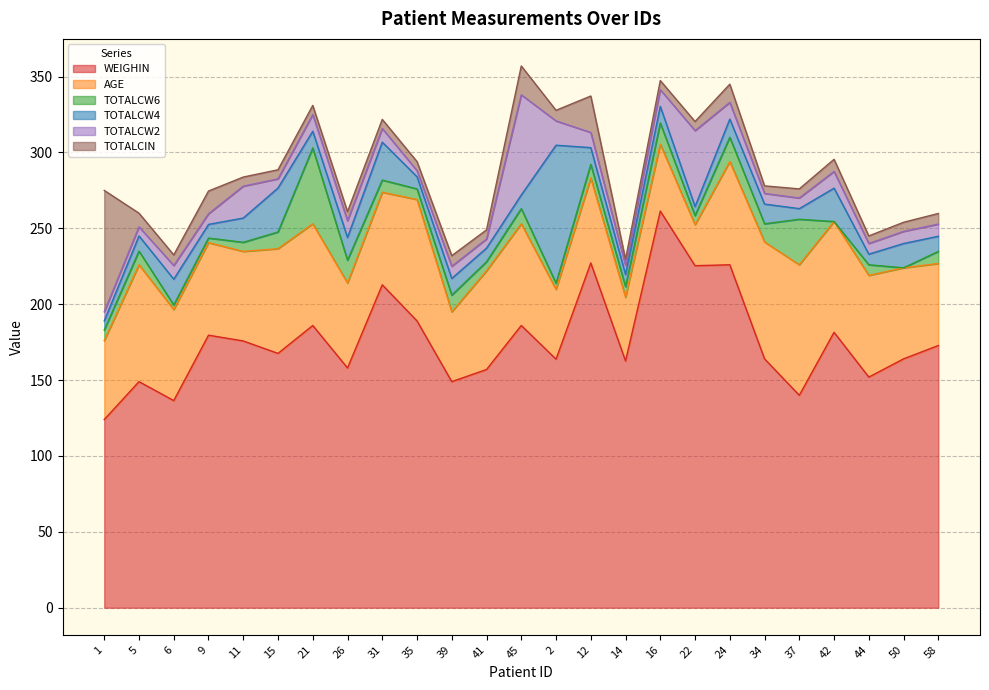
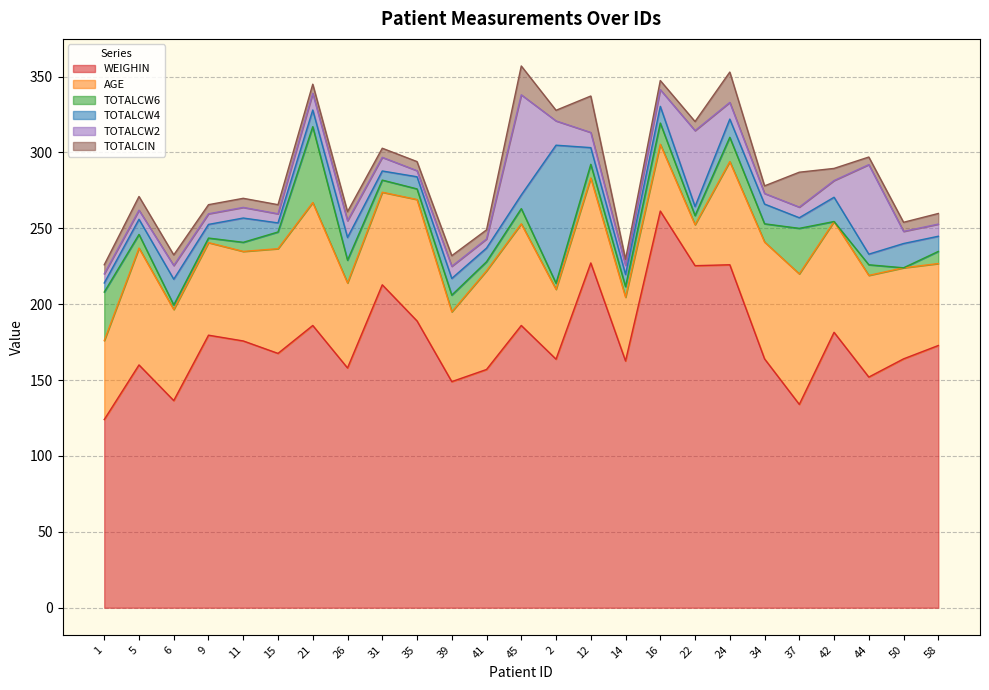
  {
    "WEIGHIN": {
      "1": 124,
-     "5": 149,
+     "5": 160,
      "6": 137,
      "9": 180,
      "11": 176,
      "15": 168,
      "21": 186,
      "26": 158,
      "31": 213,
      "35": 189,
      "39": 149,
      "41": 157,
      "45": 186,
      "2": 164,
      "12": 227,
      "14": 163,
      "16": 261,
      "22": 225,
      "24": 226,
      "34": 164,
-     "37": 140,
+     "37": 134,
      "42": 182,
      "44": 152,
      "50": 164,
      "58": 173
    },
    "AGE": {
      "1": 52,
      "5": 77,
      "6": 60,
      "9": 61,
      "11": 59,
      "15": 69,
-     "21": 67,
+     "21": 81,
      "26": 56,
      "31": 61,
      "35": 80,
      "39": 46,
      "41": 65,
      "45": 67,
      "2": 46,
      "12": 56,
      "14": 42,
      "16": 44,
      "22": 27,
      "24": 68,
      "34": 77,
      "37": 86,
      "44": 67,
      "58": 54
    },
    "TOTALCW6": {
-     "1": 7,
+     "1": 32,
      "5": 9,
      "6": 3,
      "9": 3,
      "11": 6,
      "15": 11,
      "21": 50,
      "26": 15,
      "31": 8,
      "35": 7,
      "39": 11,
      "41": 6,
      "45": 10,
      "2": 4,
      "12": 9,
      "14": 7,
      "16": 14,
      "22": 6,
      "24": 16,
      "34": 12,
      "37": 30,
      "44": 7,
      "58": 8
    },
    "TOTALCW4": {
      "1": 6,
      "5": 10,
      "6": 17,
      "9": 9,
      "11": 16,
-     "15": 29,
+     "15": 6,
      "21": 11,
      "26": 15,
-     "31": 25,
+     "31": 6,
      "35": 8,
      "39": 11,
      "41": 9,
      "45": 9,
      "2": 91,
      "12": 11,
      "14": 8,
      "16": 11,
      "22": 6,
      "24": 12,
      "34": 13,
      "37": 7,
-     "42": 22,
+     "42": 16,
      "44": 7,
      "50": 16,
      "58": 10
    },
    "TOTALCW2": {
      "1": 6,
      "5": 6,
      "6": 9,
      "9": 7,
-     "11": 21,
+     "11": 7,
      "15": 6,
      "21": 11,
      "26": 11,
      "31": 9,
      "35": 4,
      "39": 8,
      "41": 6,
      "45": 66,
      "2": 16,
      "12": 10,
      "14": 6,
      "16": 11,
      "22": 50,
      "24": 11,
      "34": 7,
      "37": 7,
      "42": 11,
-     "44": 7,
+     "44": 59,
      "50": 8,
      "58": 8
    },
    "TOTALCIN": {
-     "1": 80,
+     "1": 6,
      "5": 9,
      "6": 7,
-     "9": 15,
+     "9": 6,
      "11": 6,
      "15": 6,
      "21": 6,
      "26": 6,
      "31": 6,
      "35": 6,
      "39": 7,
      "41": 6,
      "45": 19,
      "2": 7,
      "12": 24,
      "14": 4,
      "16": 6,
      "22": 6,
-     "24": 12,
+     "24": 20,
      "34": 5,
-     "37": 6,
+     "37": 23,
      "42": 8,
      "44": 5,
      "50": 6,
      "58": 7
    }
  }
